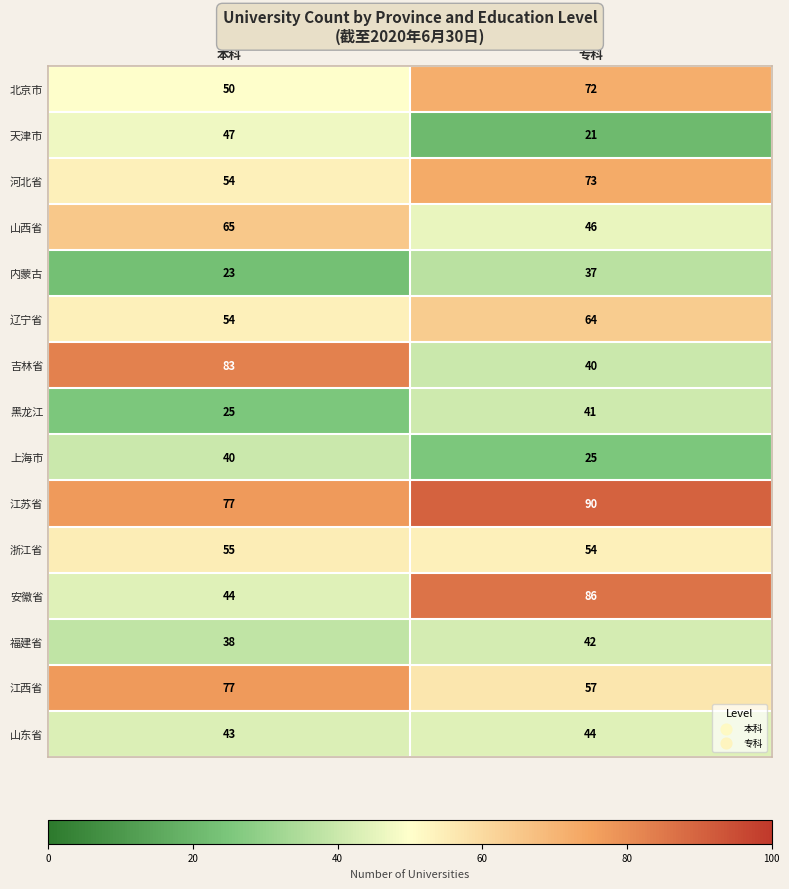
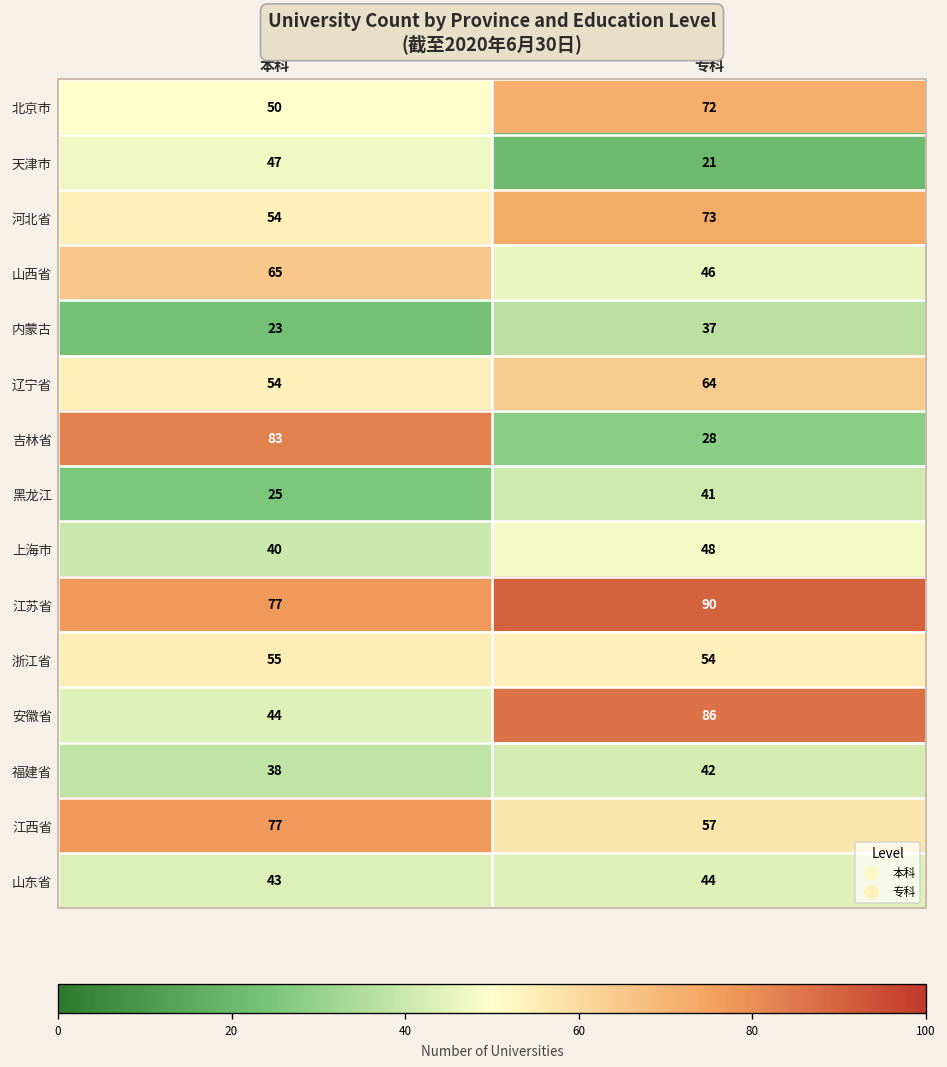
  {
    "北京市": {
      "本科": 50,
      "专科": 72
    },
    "天津市": {
      "本科": 47,
      "专科": 21
    },
    "河北省": {
      "本科": 54,
      "专科": 73
    },
    "山西省": {
      "本科": 65,
      "专科": 46
    },
    "内蒙古": {
      "本科": 23,
      "专科": 37
    },
    "辽宁省": {
      "本科": 54,
      "专科": 64
    },
    "吉林省": {
      "本科": 83,
-     "专科": 40
+     "专科": 28
    },
    "黑龙江": {
      "本科": 25,
      "专科": 41
    },
    "上海市": {
      "本科": 40,
-     "专科": 25
+     "专科": 48
    },
    "江苏省": {
      "本科": 77,
      "专科": 90
    },
    "浙江省": {
      "本科": 55,
      "专科": 54
    },
    "安徽省": {
      "本科": 44,
      "专科": 86
    },
    "福建省": {
      "本科": 38,
      "专科": 42
    },
    "江西省": {
      "本科": 77,
      "专科": 57
    },
    "山东省": {
      "本科": 43,
      "专科": 44
    }
  }
